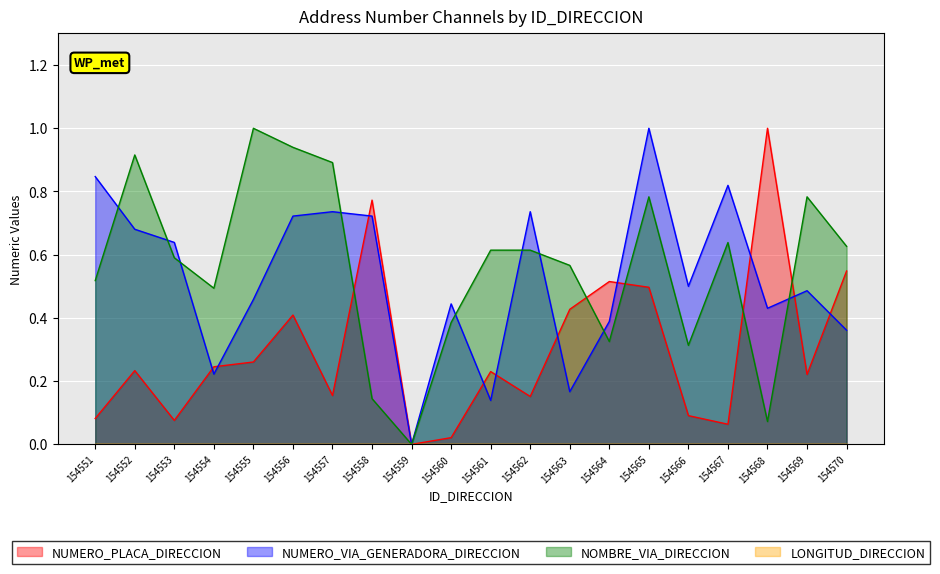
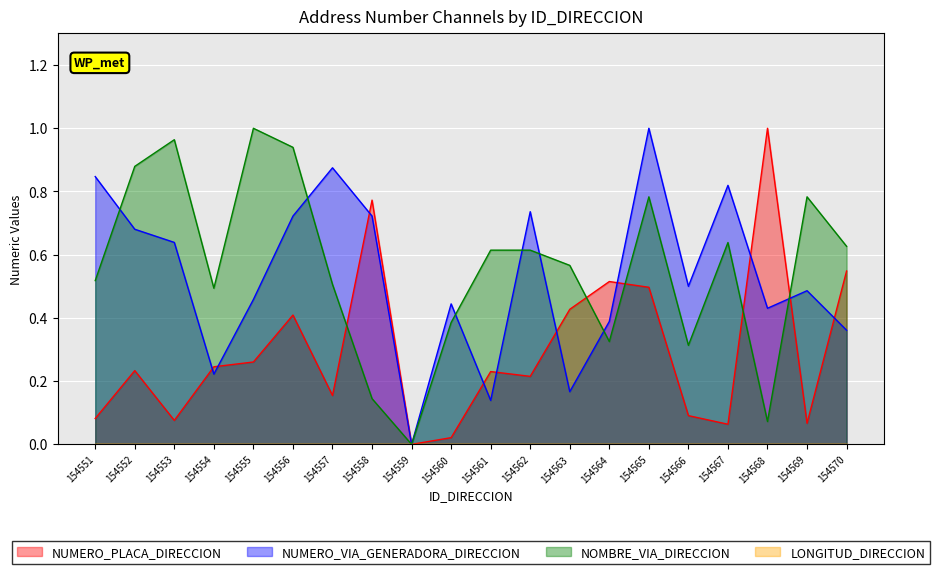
  {
    "NUMERO_PLACA_DIRECCION": {
      "154551": 0.08,
      "154552": 0.23,
      "154553": 0.08,
      "154554": 0.25,
      "154555": 0.26,
      "154556": 0.41,
      "154557": 0.15,
      "154558": 0.77,
      "154560": 0.02,
      "154561": 0.23,
-     "154562": 0.15,
+     "154562": 0.22,
      "154563": 0.43,
      "154564": 0.52,
      "154565": 0.50,
      "154566": 0.09,
      "154567": 0.06,
      "154568": 1.00,
-     "154569": 0.22,
+     "154569": 0.07,
      "154570": 0.55
    },
    "NUMERO_VIA_GENERADORA_DIRECCION": {
      "154551": 0.85,
      "154552": 0.68,
      "154553": 0.64,
      "154554": 0.22,
      "154555": 0.46,
      "154556": 0.72,
-     "154557": 0.74,
+     "154557": 0.88,
      "154558": 0.72,
      "154560": 0.44,
      "154561": 0.14,
      "154562": 0.74,
      "154563": 0.17,
      "154564": 0.39,
      "154565": 1.00,
      "154566": 0.50,
      "154567": 0.82,
      "154568": 0.43,
      "154569": 0.49,
      "154570": 0.36
    },
    "NOMBRE_VIA_DIRECCION": {
      "154551": 0.52,
-     "154552": 0.92,
-     "154553": 0.59,
+     "154552": 0.88,
+     "154553": 0.96,
      "154554": 0.49,
      "154555": 1.00,
      "154556": 0.94,
-     "154557": 0.89,
+     "154557": 0.51,
      "154558": 0.14,
      "154560": 0.39,
      "154561": 0.61,
      "154562": 0.61,
      "154563": 0.57,
      "154564": 0.33,
      "154565": 0.78,
      "154566": 0.31,
      "154567": 0.64,
      "154568": 0.07,
      "154569": 0.78,
      "154570": 0.63
    },
    "LONGITUD_DIRECCION": {
      "154551": 0.00,
      "154552": 0.00,
      "154553": 0.00,
      "154554": 0.00,
      "154555": 0.00,
      "154556": 0.00,
      "154557": 0.00,
      "154558": 0.00,
      "154560": 0.00,
      "154561": 0.00,
      "154562": 0.00,
      "154563": 0.00,
      "154564": 0.00,
      "154565": 0.00,
      "154566": 0.00,
      "154567": 0.00,
      "154568": 0.00,
      "154569": 0.00,
      "154570": 0.00
    }
  }
